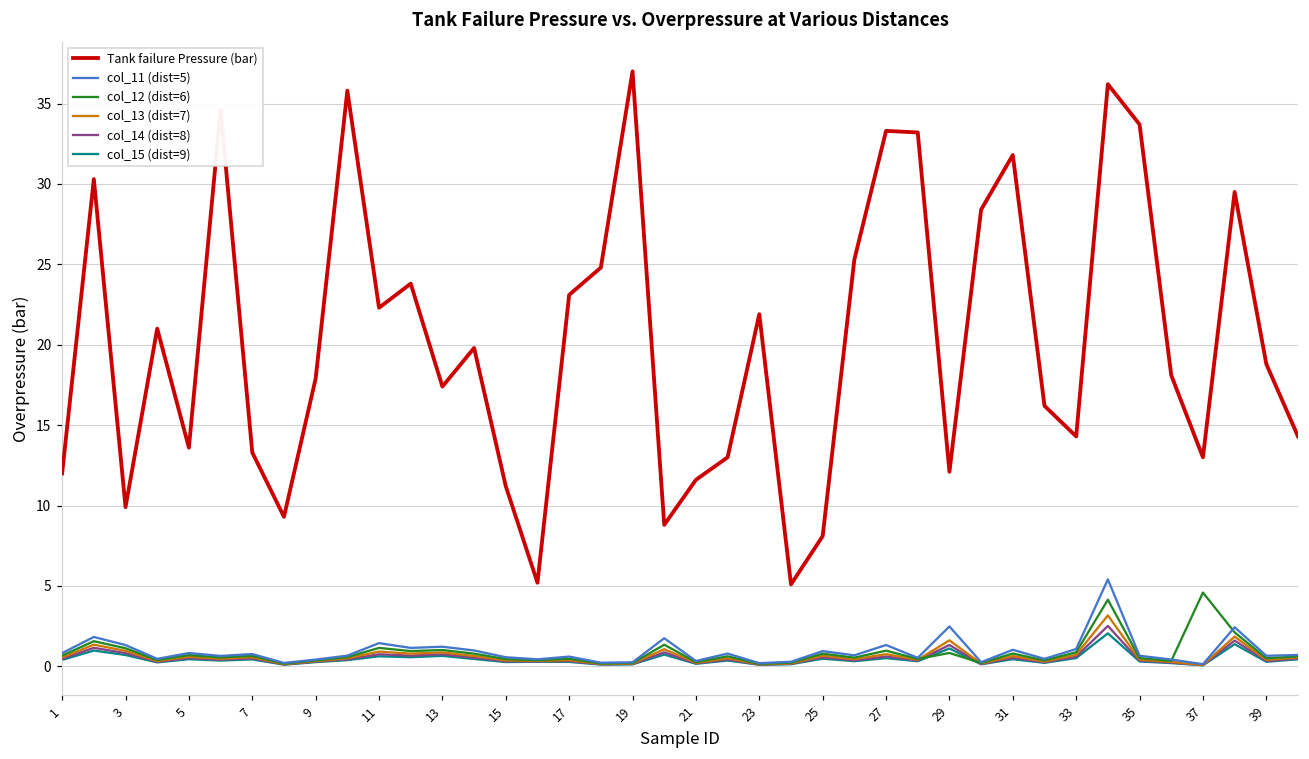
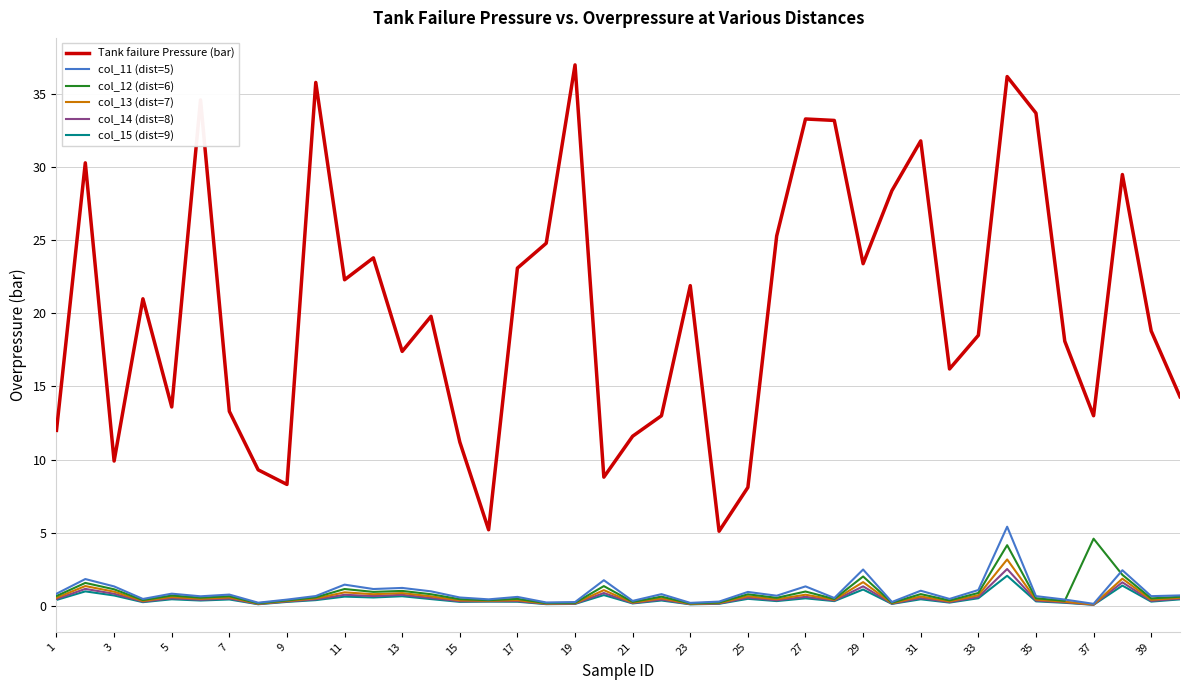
  {
    "Tank failure Pressure (bar)": {
      "1": 12.0,
      "3": 9.9,
      "5": 13.6,
      "7": 13.3,
-     "9": 17.9,
+     "9": 8.3,
      "11": 22.3,
      "13": 17.4,
      "15": 11.2,
      "17": 23.1,
      "19": 37.0,
      "21": 11.6,
      "23": 21.9,
      "25": 8.1,
      "27": 33.3,
-     "29": 12.1,
+     "29": 23.4,
      "31": 31.8,
-     "33": 14.3,
+     "33": 18.5,
      "35": 33.7,
      "37": 13.0,
      "39": 18.8
    },
    "col_11 (dist=5)": {
      "3": 1.3,
      "11": 1.4,
      "13": 1.2,
      "27": 1.3,
      "29": 2.5,
      "31": 1.0,
      "33": 1.1
    },
    "col_12 (dist=6)": {
      "11": 1.1,
      "27": 1.0,
-     "29": 0.8,
+     "29": 2.0,
      "37": 4.6
    },
    "col_13 (dist=7)": {
      "29": 1.6
    },
    "col_14 (dist=8)": {
      "29": 1.3
    },
    "col_15 (dist=9)": {
      "29": 1.1
    }
  }
